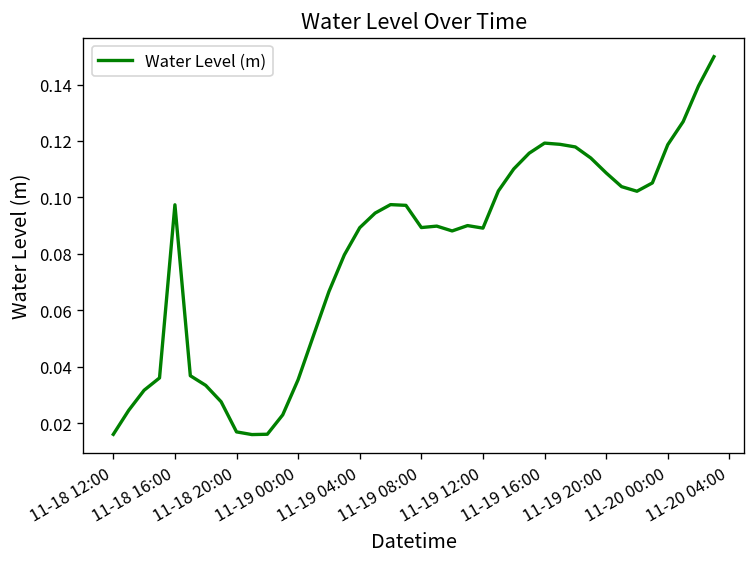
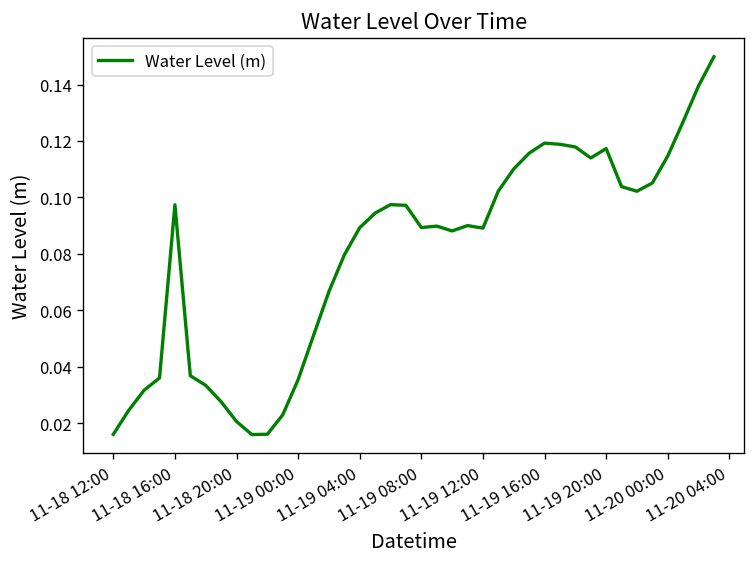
  {
    "11-18 12:00": 0.016,
    "11-18 16:00": 0.097,
-   "11-18 20:00": 0.017,
+   "11-18 20:00": 0.021,
    "11-19 00:00": 0.035,
    "11-19 04:00": 0.089,
    "11-19 08:00": 0.089,
    "11-19 12:00": 0.089,
    "11-19 16:00": 0.119,
-   "11-19 20:00": 0.109,
-   "11-20 00:00": 0.119
+   "11-19 20:00": 0.117,
+   "11-20 00:00": 0.115
  }
